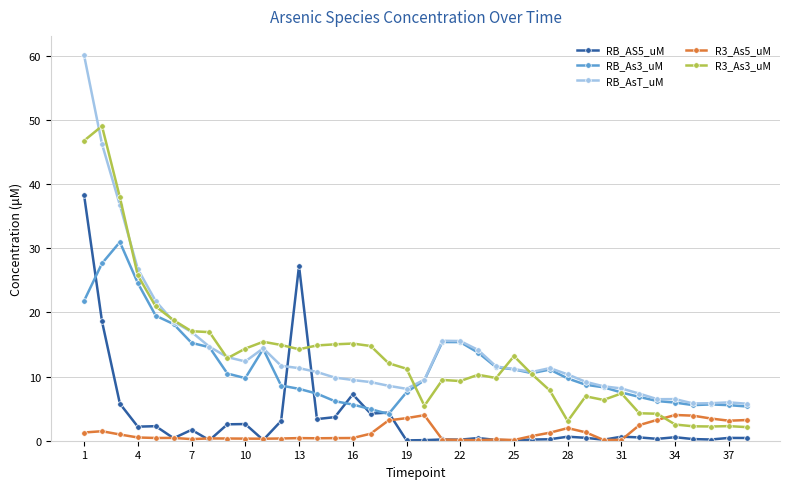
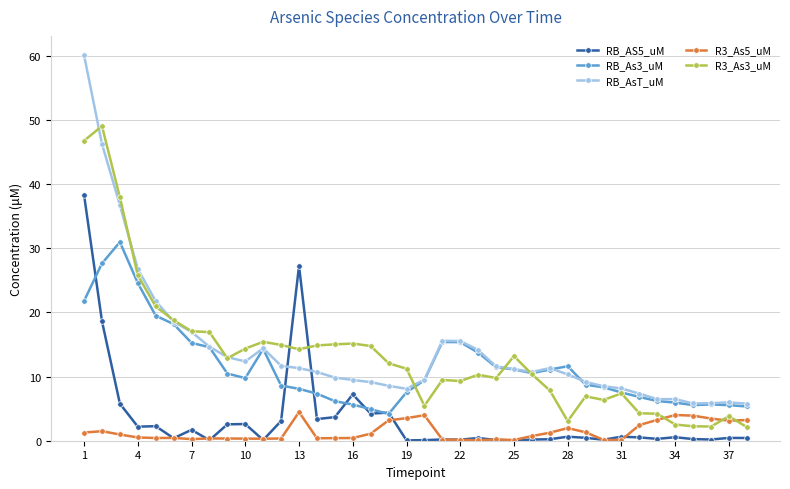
  {
    "RB_AS5_uM": {
      "1": 38,
      "4": 2,
      "7": 2,
      "10": 3,
      "13": 27,
      "16": 7,
      "19": 0,
      "28": 1,
      "31": 1,
      "34": 1,
      "37": 0
    },
    "RB_As3_uM": {
      "1": 22,
      "4": 25,
      "7": 15,
      "10": 10,
      "13": 8,
      "16": 6,
      "19": 8,
-     "28": 10,
+     "28": 12,
      "34": 6,
      "37": 6
    },
    "RB_AsT_uM": {
      "1": 60,
      "4": 27,
      "10": 12,
      "13": 11,
      "16": 9,
      "19": 8,
      "28": 10,
      "31": 8,
      "34": 6,
      "37": 6
    },
    "R3_As5_uM": {
      "1": 1,
      "4": 1,
      "7": 0,
      "10": 0,
-     "13": 0,
+     "13": 4,
      "16": 0,
      "19": 4,
      "28": 2,
      "31": 0,
      "34": 4,
      "37": 3
    },
    "R3_As3_uM": {
      "1": 47,
      "4": 26,
      "10": 14,
      "13": 14,
      "16": 15,
      "19": 11,
      "22": 9,
      "25": 13,
      "28": 3,
      "34": 3,
-     "37": 2
+     "37": 4
    }
  }
